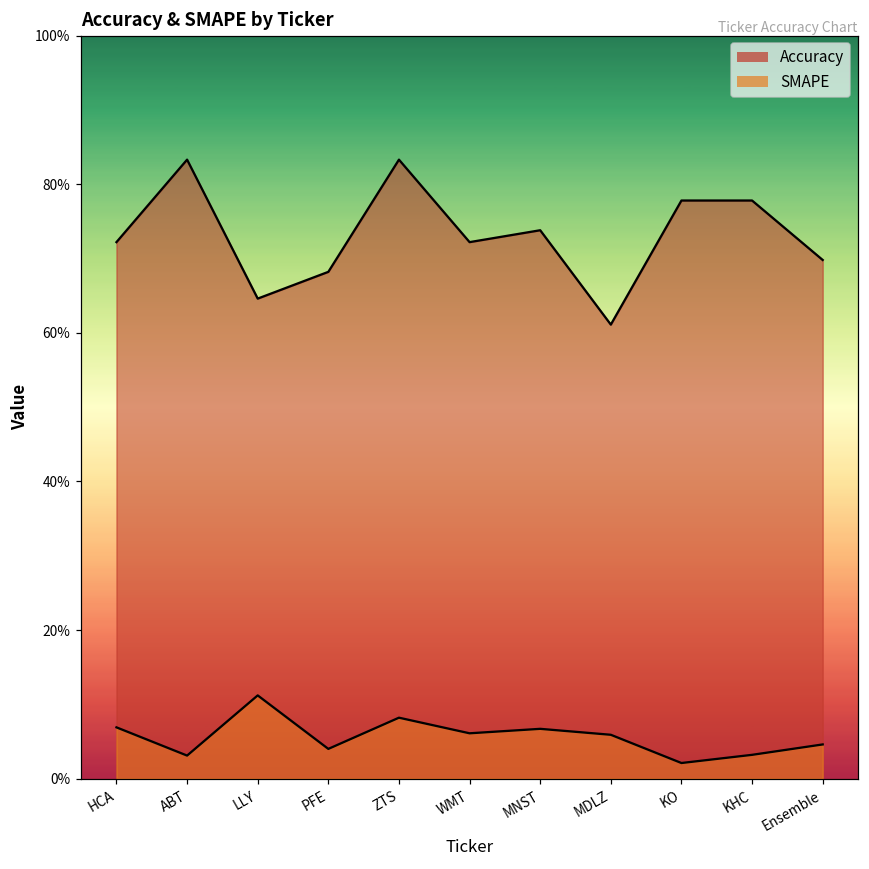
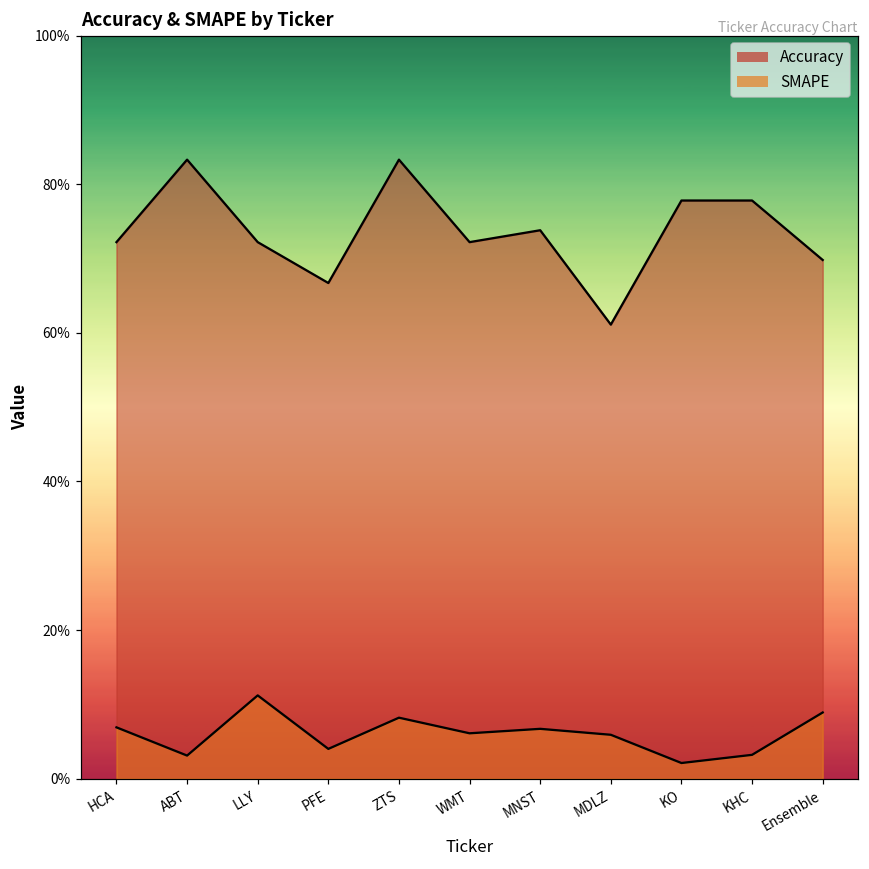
  {
    "Accuracy": {
      "HCA": "72%",
      "ABT": "83%",
-     "LLY": "65%",
-     "PFE": "68%",
+     "LLY": "72%",
+     "PFE": "67%",
      "ZTS": "83%",
      "WMT": "72%",
      "MNST": "74%",
      "MDLZ": "61%",
      "KO": "78%",
      "KHC": "78%",
      "Ensemble": "70%"
    },
    "SMAPE": {
      "HCA": "7%",
      "ABT": "3%",
      "LLY": "11%",
      "PFE": "4%",
      "ZTS": "8%",
      "WMT": "6%",
      "MNST": "7%",
      "MDLZ": "6%",
      "KO": "2%",
      "KHC": "3%",
-     "Ensemble": "5%"
+     "Ensemble": "9%"
    }
  }
